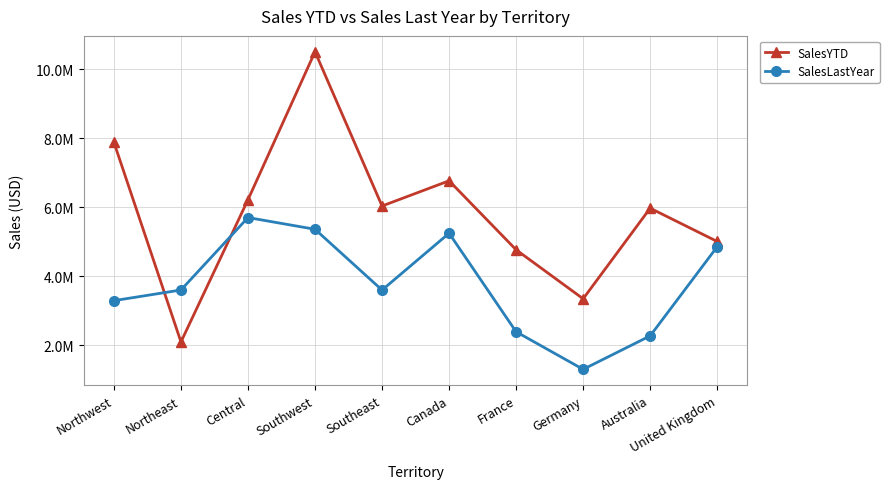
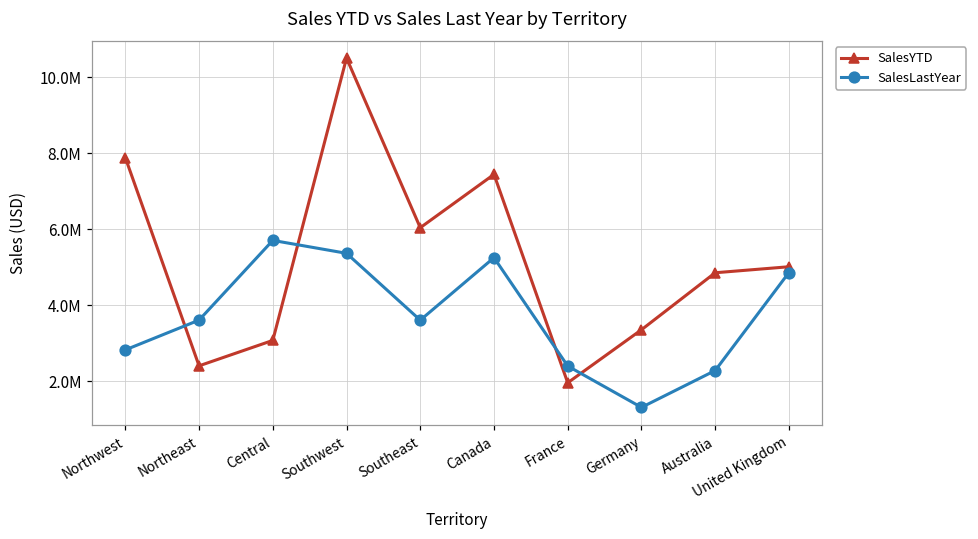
  {
    "SalesYTD": {
      "Northwest": 7900000,
-     "Northeast": 2100000,
-     "Central": 6200000,
+     "Northeast": 2400000,
+     "Central": 3100000,
      "Southwest": 10500000,
      "Southeast": 6000000,
-     "Canada": 6800000,
-     "France": 4800000,
+     "Canada": 7400000,
+     "France": 2000000,
      "Germany": 3400000,
-     "Australia": 6000000,
+     "Australia": 4900000,
      "United Kingdom": 5000000
    },
    "SalesLastYear": {
-     "Northwest": 3300000,
+     "Northwest": 2800000,
      "Northeast": 3600000,
      "Central": 5700000,
      "Southwest": 5400000,
      "Southeast": 3600000,
      "Canada": 5300000,
      "France": 2400000,
      "Germany": 1300000,
      "Australia": 2300000,
      "United Kingdom": 4900000
    }
  }
